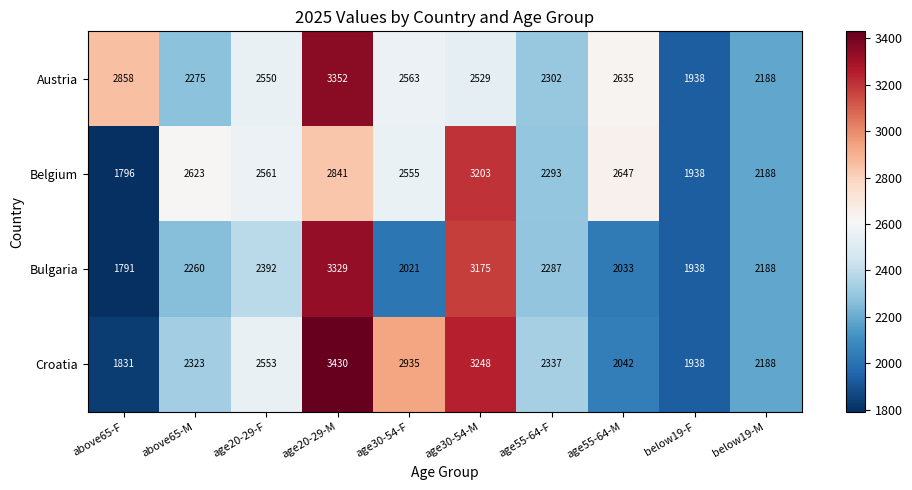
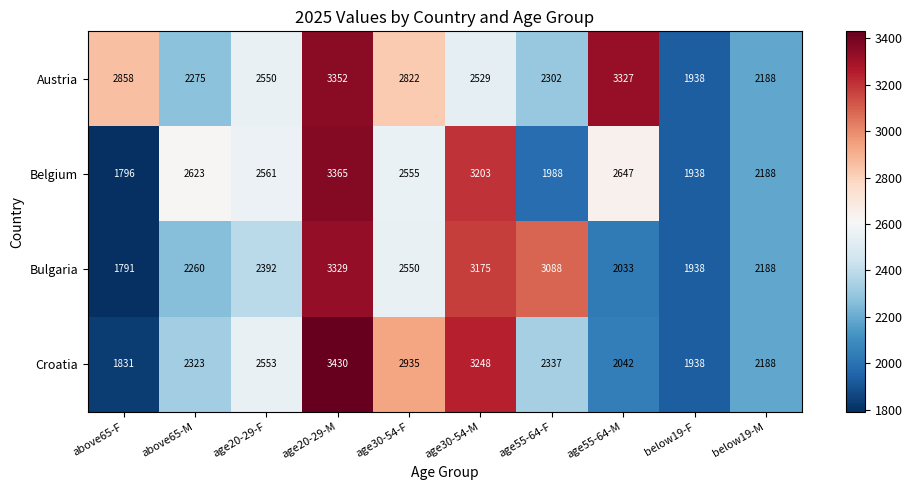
  {
    "Austria": {
      "above65-F": 2858,
      "above65-M": 2275,
      "age20-29-F": 2550,
      "age20-29-M": 3352,
-     "age30-54-F": 2563,
+     "age30-54-F": 2822,
      "age30-54-M": 2529,
      "age55-64-F": 2302,
-     "age55-64-M": 2635,
+     "age55-64-M": 3327,
      "below19-F": 1938,
      "below19-M": 2188
    },
    "Belgium": {
      "above65-F": 1796,
      "above65-M": 2623,
      "age20-29-F": 2561,
-     "age20-29-M": 2841,
+     "age20-29-M": 3365,
      "age30-54-F": 2555,
      "age30-54-M": 3203,
-     "age55-64-F": 2293,
+     "age55-64-F": 1988,
      "age55-64-M": 2647,
      "below19-F": 1938,
      "below19-M": 2188
    },
    "Bulgaria": {
      "above65-F": 1791,
      "above65-M": 2260,
      "age20-29-F": 2392,
      "age20-29-M": 3329,
-     "age30-54-F": 2021,
+     "age30-54-F": 2550,
      "age30-54-M": 3175,
-     "age55-64-F": 2287,
+     "age55-64-F": 3088,
      "age55-64-M": 2033,
      "below19-F": 1938,
      "below19-M": 2188
    },
    "Croatia": {
      "above65-F": 1831,
      "above65-M": 2323,
      "age20-29-F": 2553,
      "age20-29-M": 3430,
      "age30-54-F": 2935,
      "age30-54-M": 3248,
      "age55-64-F": 2337,
      "age55-64-M": 2042,
      "below19-F": 1938,
      "below19-M": 2188
    }
  }
